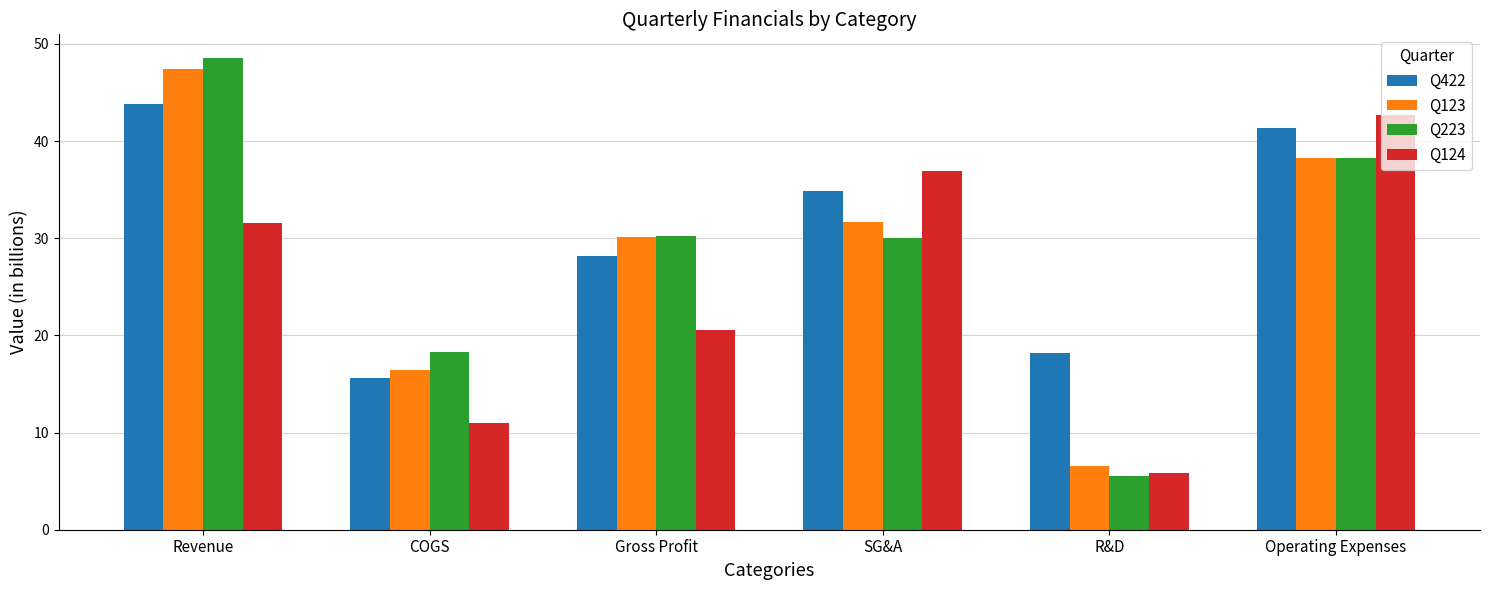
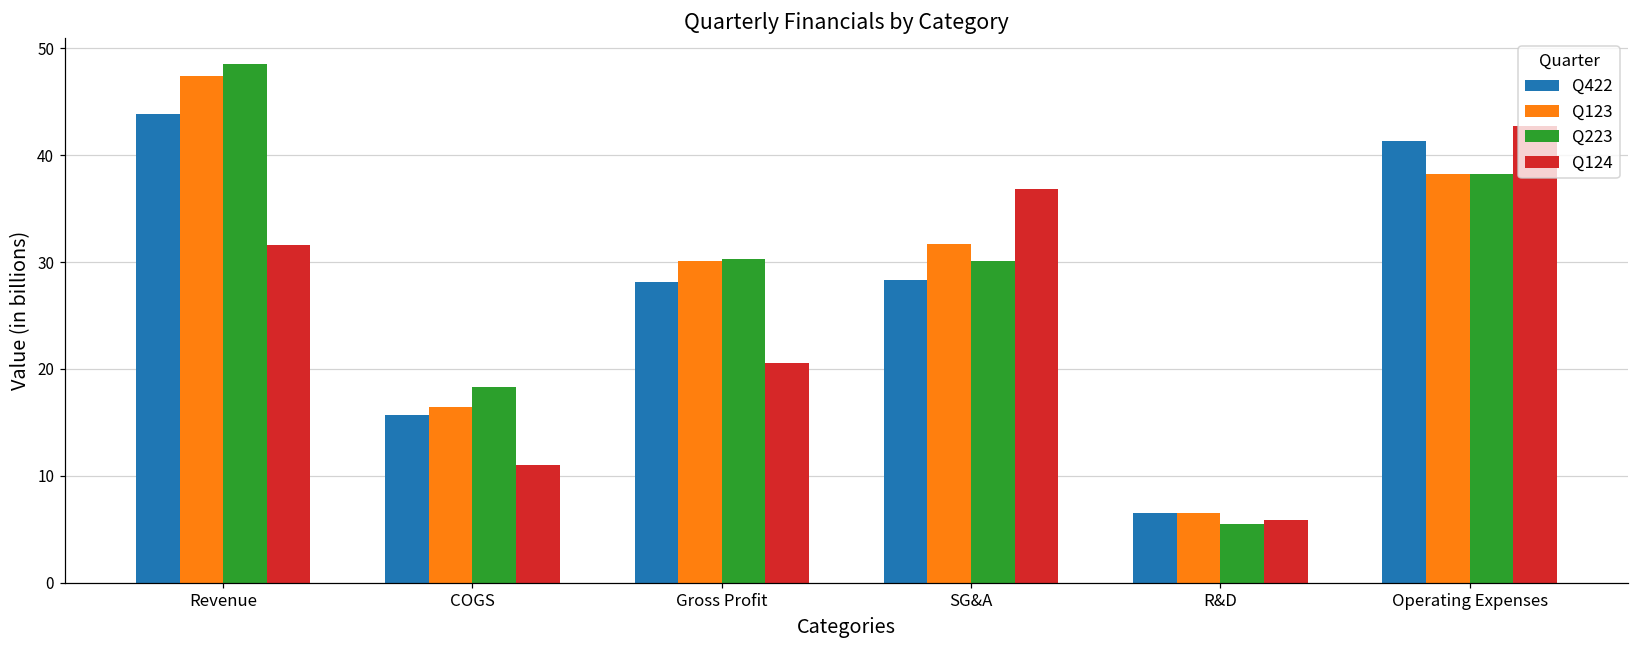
  {
    "Q422": {
      "Revenue": 44,
      "COGS": 16,
      "Gross Profit": 28,
-     "SG&A": 35,
-     "R&D": 18,
+     "SG&A": 28,
+     "R&D": 6,
      "Operating Expenses": 41
    },
    "Q123": {
      "Revenue": 47,
      "COGS": 16,
      "Gross Profit": 30,
      "SG&A": 32,
      "R&D": 7,
      "Operating Expenses": 38
    },
    "Q223": {
      "Revenue": 49,
      "COGS": 18,
      "Gross Profit": 30,
      "SG&A": 30,
      "R&D": 5,
      "Operating Expenses": 38
    },
    "Q124": {
      "Revenue": 32,
      "COGS": 11,
      "Gross Profit": 21,
      "SG&A": 37,
      "R&D": 6
    }
  }
